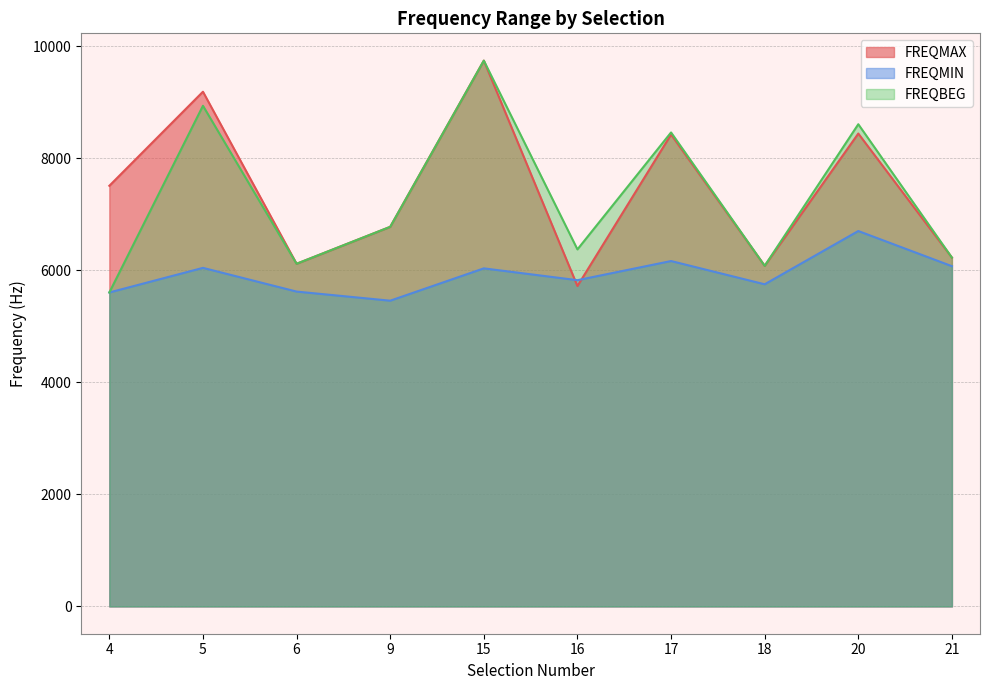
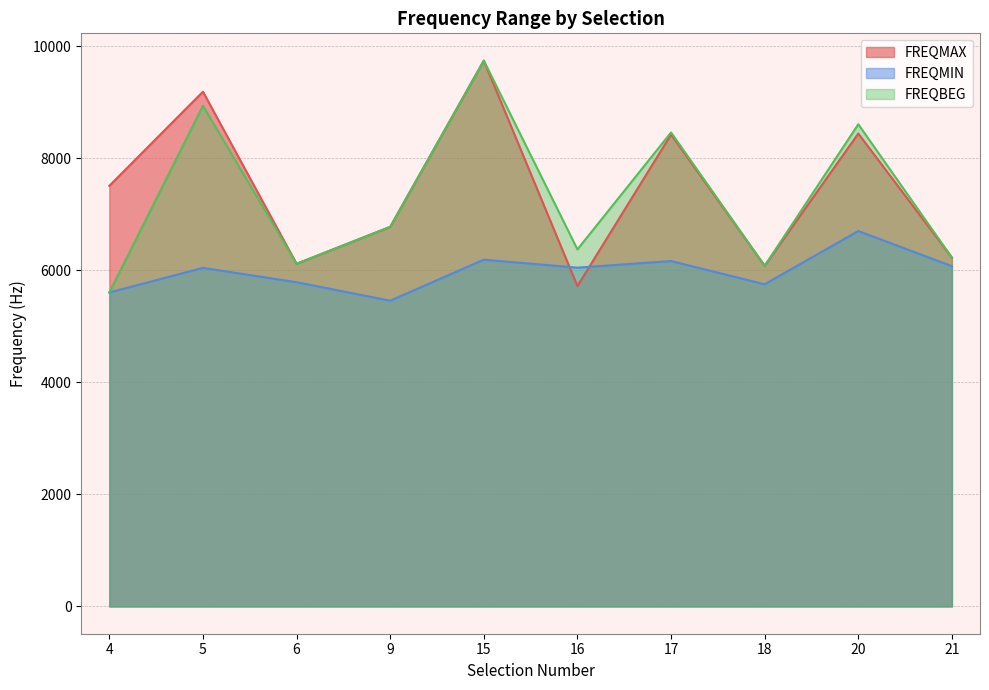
  {
    "FREQMAX": {
      "4": 7500,
      "5": 9200,
      "16": 5700,
      "20": 8400
    },
    "FREQMIN": {
      "5": 6000,
-     "6": 5600,
+     "6": 5800,
      "9": 5500,
-     "15": 6000,
-     "16": 5800,
+     "15": 6200,
+     "16": 6000,
      "17": 6200,
      "18": 5700,
      "20": 6700,
      "21": 6100
    },
    "FREQBEG": {
      "5": 8900,
      "16": 6400,
      "20": 8600
    }
  }
